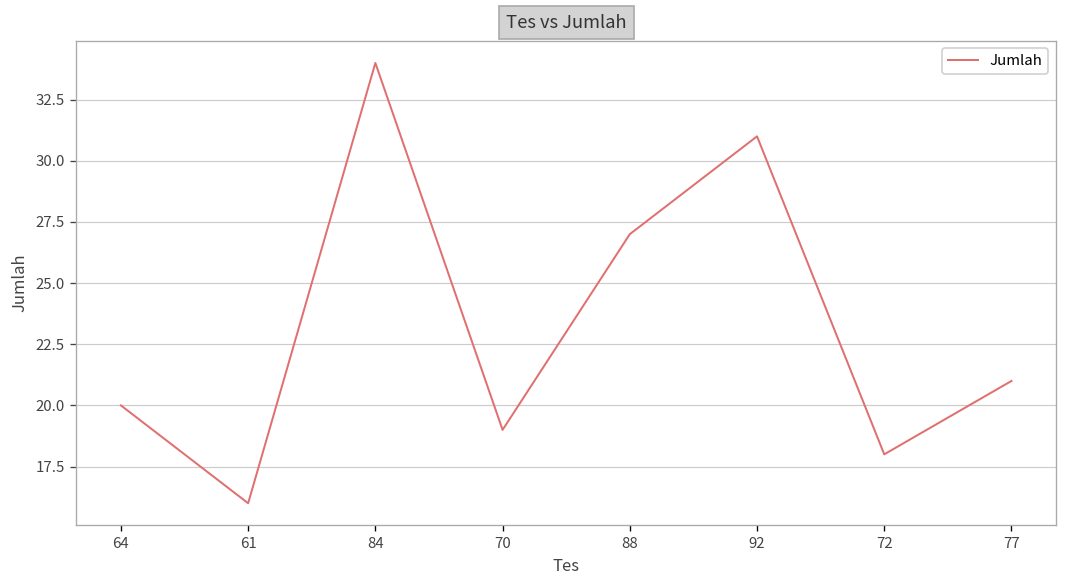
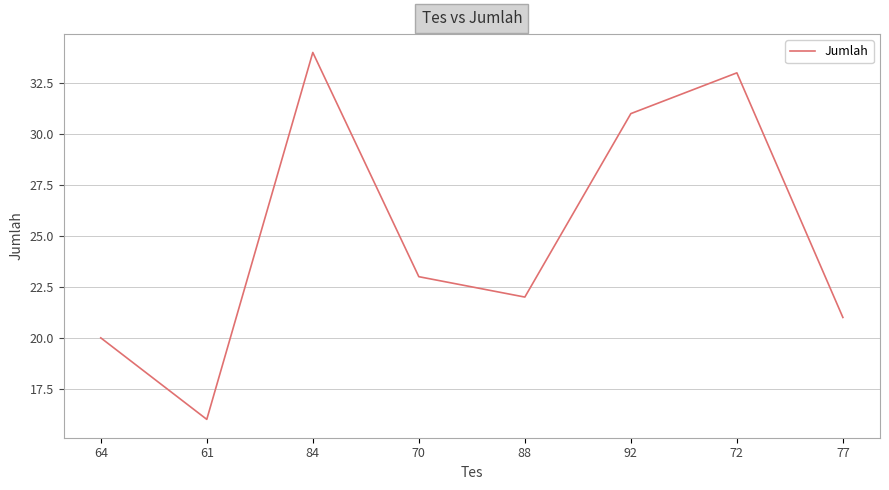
  {
    "64": 20,
    "61": 16,
    "84": 34,
-   "70": 19,
-   "88": 27,
+   "70": 23,
+   "88": 22,
    "92": 31,
-   "72": 18,
+   "72": 33,
    "77": 21
  }
